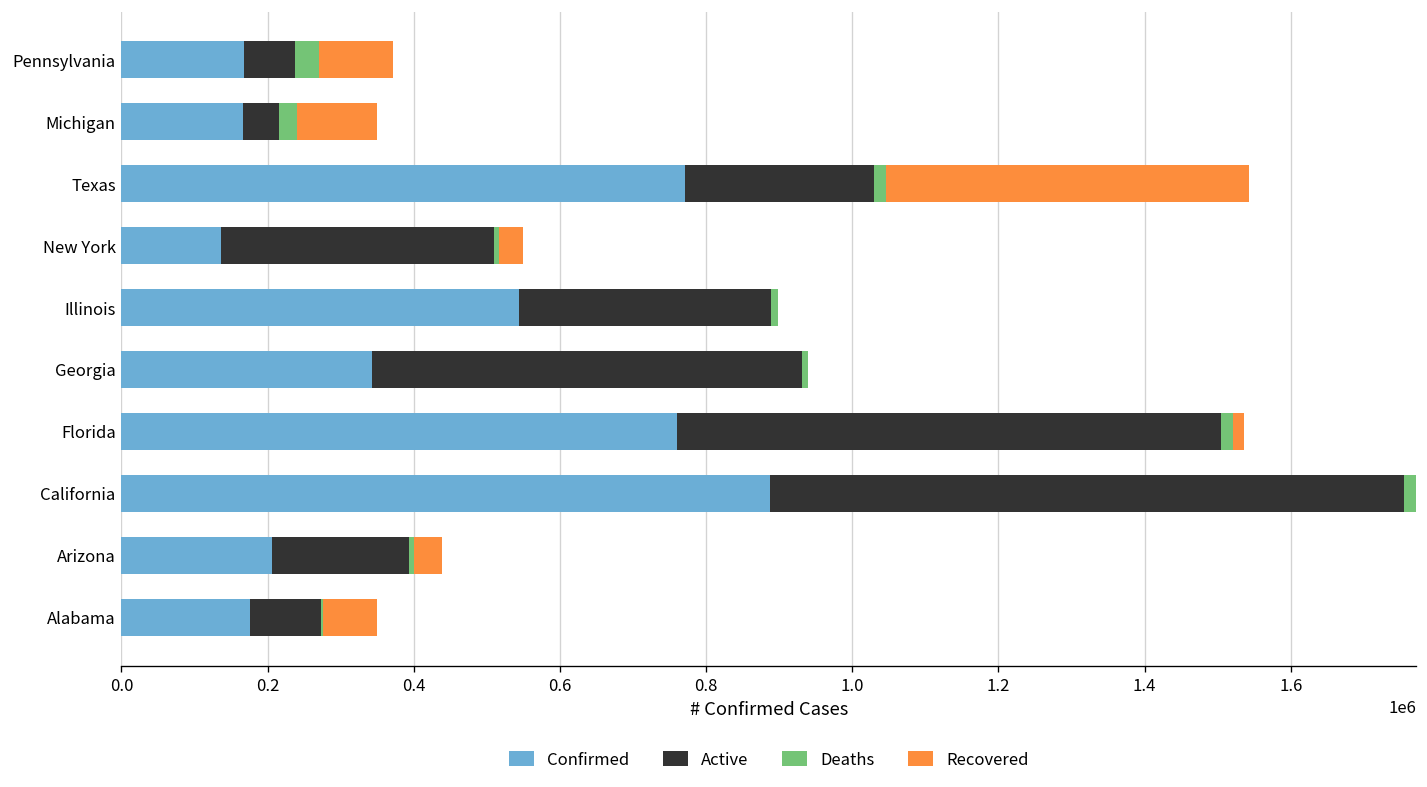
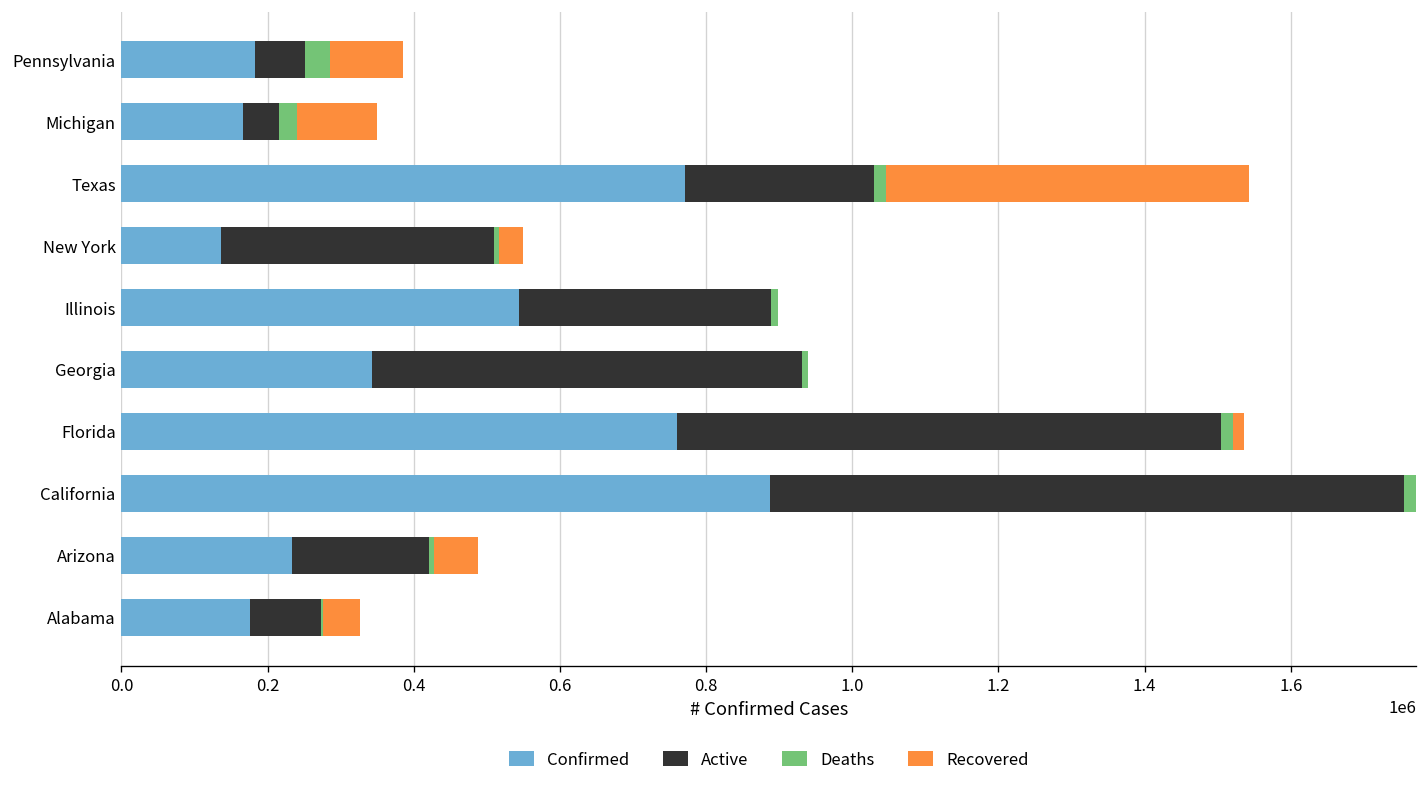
  {
    "Confirmed": {
-     "Pennsylvania": 170000,
+     "Pennsylvania": 180000,
      "Michigan": 170000,
      "Texas": 770000,
      "New York": 140000,
      "Illinois": 540000,
      "Georgia": 340000,
      "Florida": 760000,
      "California": 890000,
-     "Arizona": 210000,
+     "Arizona": 230000,
      "Alabama": 180000
    },
    "Active": {
      "Pennsylvania": 70000,
      "Michigan": 50000,
      "Texas": 260000,
      "New York": 370000,
      "Illinois": 340000,
      "Georgia": 590000,
      "Florida": 740000,
      "California": 870000,
      "Arizona": 190000,
      "Alabama": 100000
    },
    "Deaths": {
      "Pennsylvania": 30000,
      "Michigan": 20000,
      "Texas": 20000,
      "New York": 10000,
      "Illinois": 10000,
      "Georgia": 10000,
      "Florida": 20000,
      "California": 20000,
      "Arizona": 10000
    },
    "Recovered": {
      "Pennsylvania": 100000,
      "Michigan": 110000,
      "Texas": 500000,
      "New York": 30000,
      "Illinois": 0,
      "Georgia": 0,
      "Florida": 20000,
      "California": 0,
-     "Arizona": 40000,
-     "Alabama": 70000
+     "Arizona": 60000,
+     "Alabama": 50000
    }
  }
